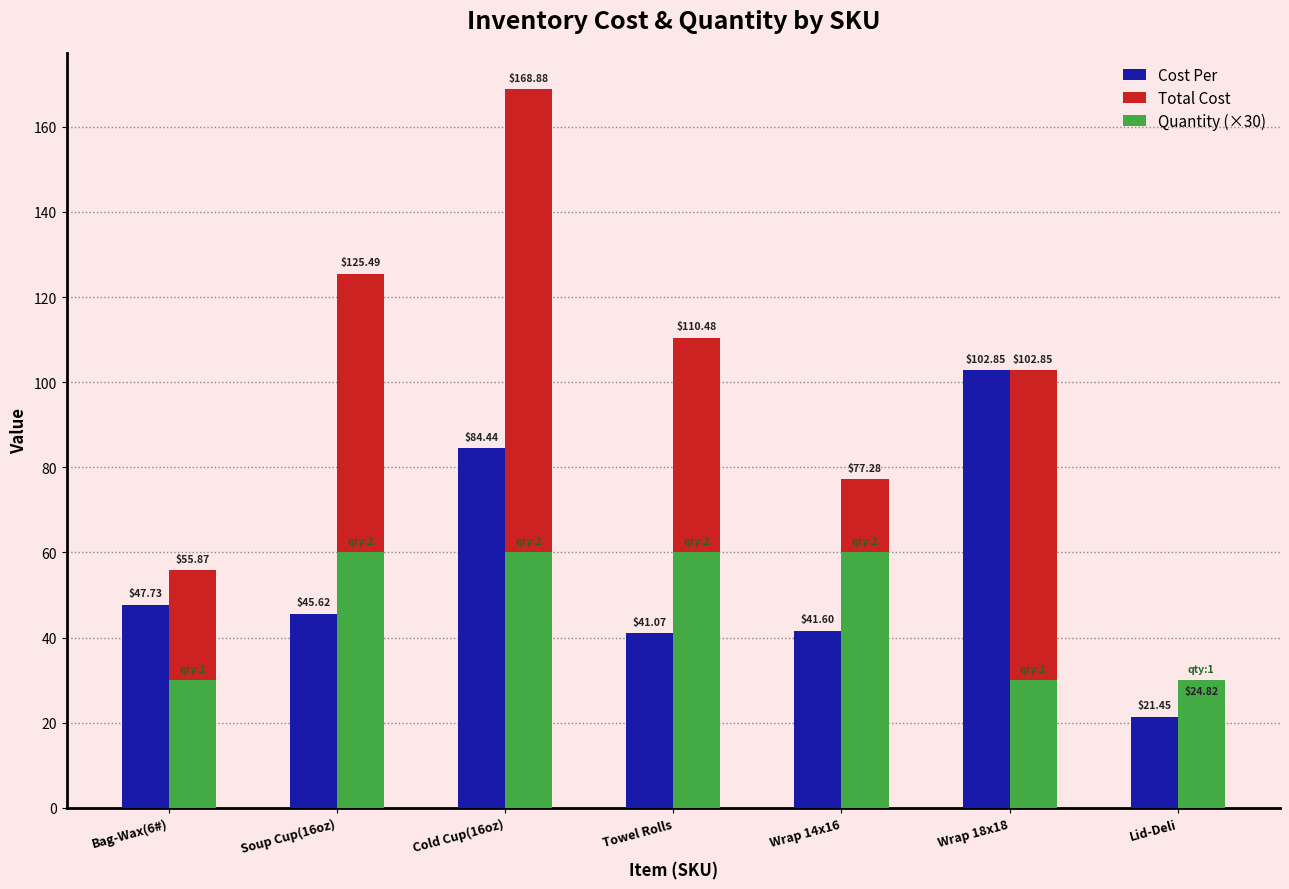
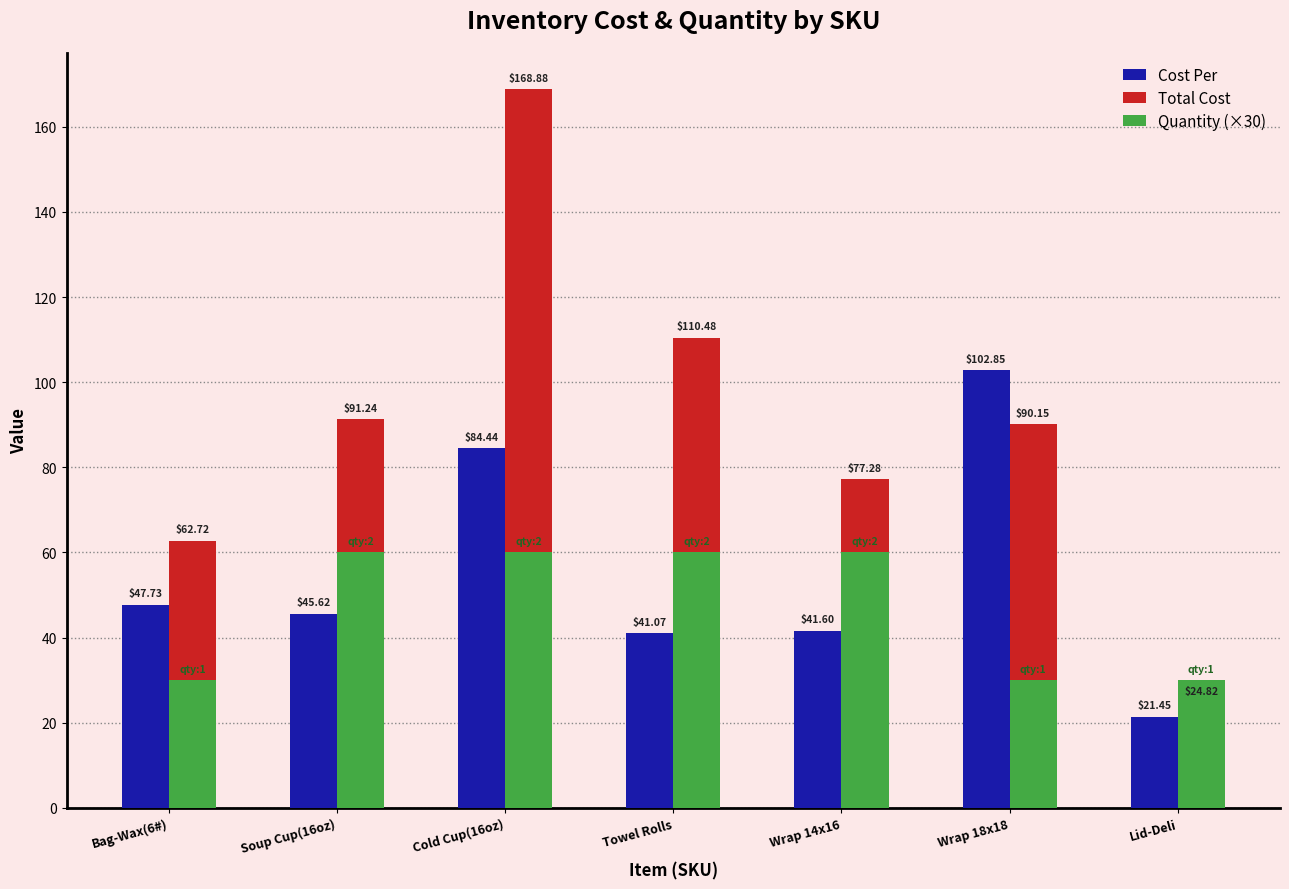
  {
    "Cost Per": {
      "Bag-Wax(6#)": "$47.73",
      "Soup Cup(16oz)": "$45.62",
      "Cold Cup(16oz)": "$84.44",
      "Towel Rolls": "$41.07",
      "Wrap 14x16": "$41.60",
      "Wrap 18x18": "$102.85",
      "Lid-Deli": "$21.45"
    },
    "Total Cost": {
-     "Bag-Wax(6#)": "$55.87",
-     "Soup Cup(16oz)": "$125.49",
+     "Bag-Wax(6#)": "$62.72",
+     "Soup Cup(16oz)": "$91.24",
      "Cold Cup(16oz)": "$168.88",
      "Towel Rolls": "$110.48",
      "Wrap 14x16": "$77.28",
-     "Wrap 18x18": "$102.85"
+     "Wrap 18x18": "$90.15"
    }
  }
